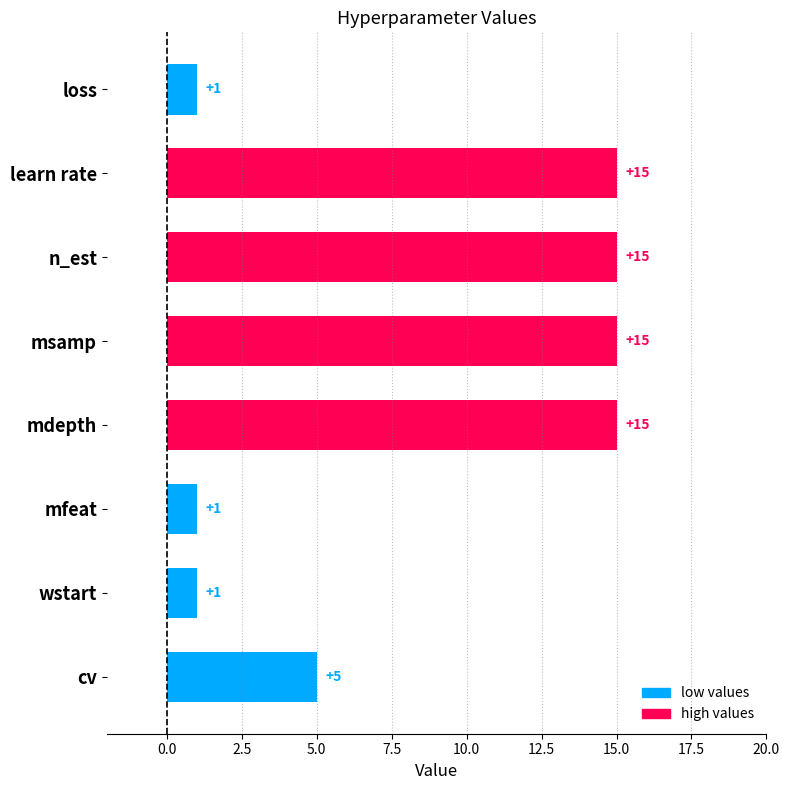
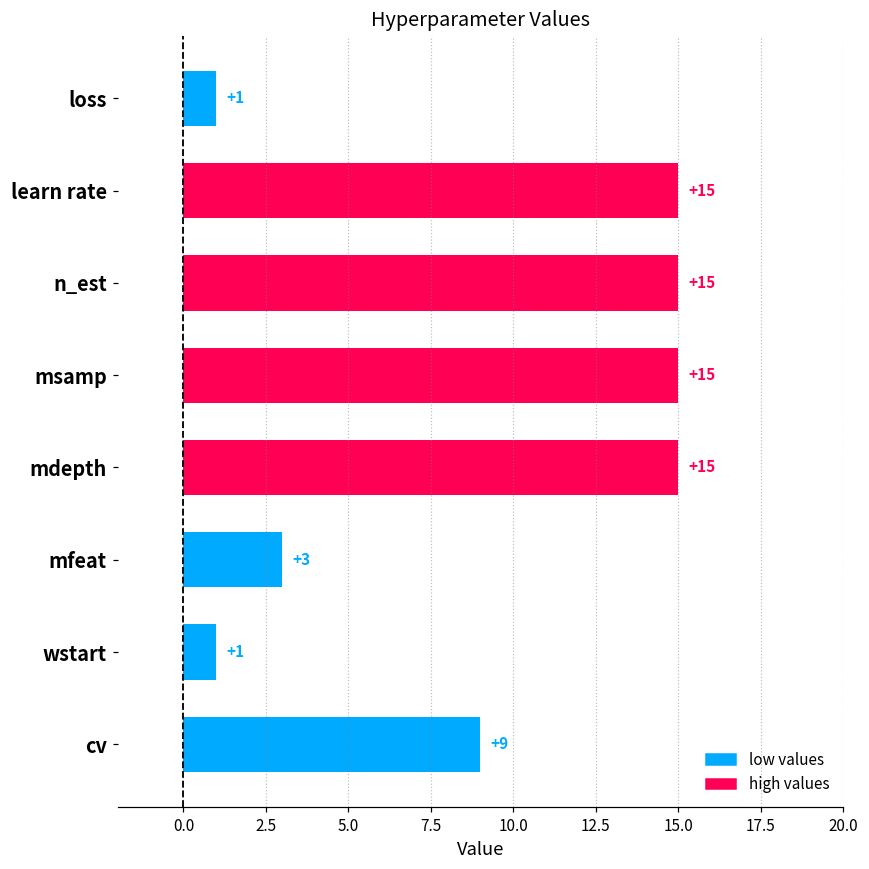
  {
    "loss": "+1",
    "learn rate": "+15",
    "n_est": "+15",
    "msamp": "+15",
    "mdepth": "+15",
-   "mfeat": "+1",
+   "mfeat": "+3",
    "wstart": "+1",
-   "cv": "+5"
+   "cv": "+9"
  }
